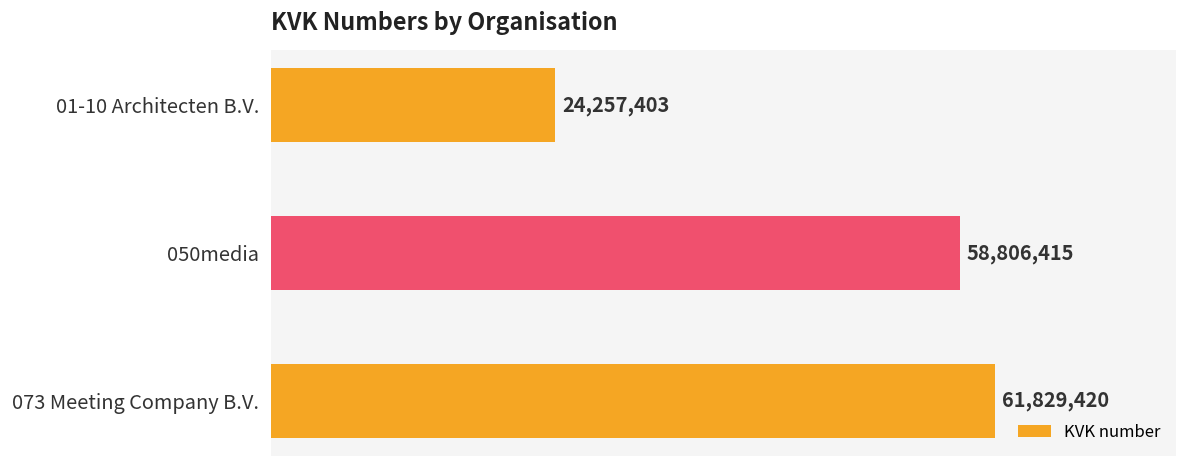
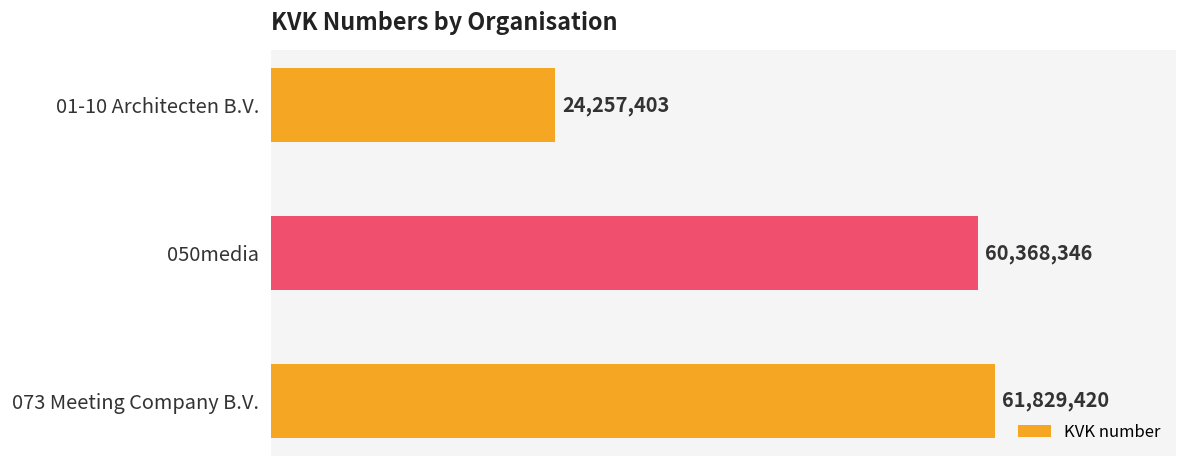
  {
    "01-10 Architecten B.V.": "24,257,403",
-   "050media": "58,806,415",
+   "050media": "60,368,346",
    "073 Meeting Company B.V.": "61,829,420"
  }
